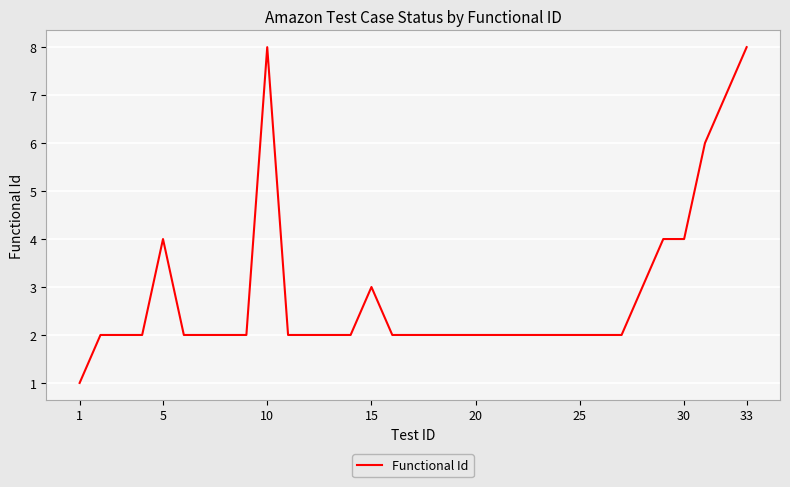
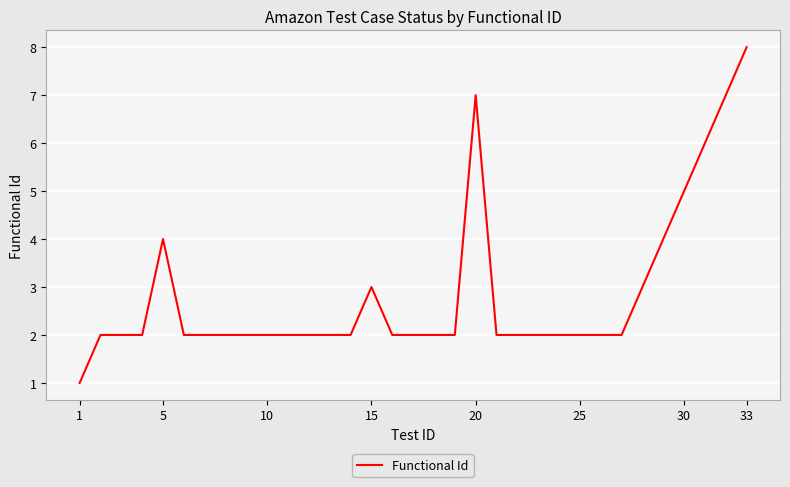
  {
    "1": 1,
    "5": 4,
-   "10": 8,
+   "10": 2,
    "15": 3,
-   "20": 2,
+   "20": 7,
    "25": 2,
-   "30": 4,
+   "30": 5,
    "33": 8
  }
